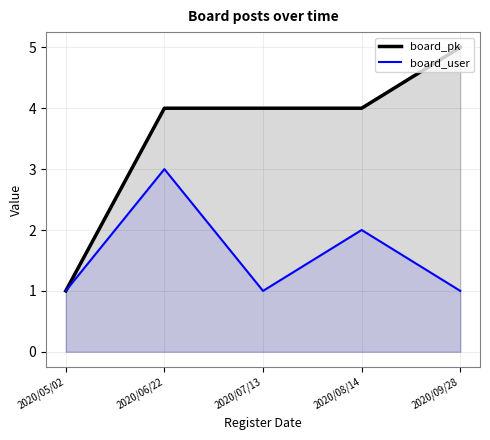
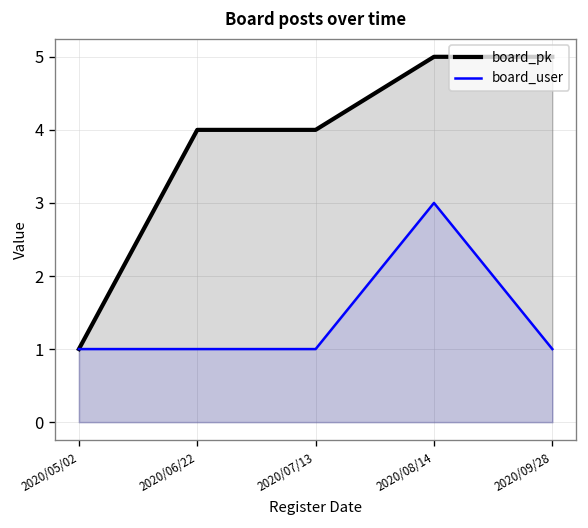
  {
    "board_pk": {
      "2020/06/22": 4,
      "2020/07/13": 4,
-     "2020/08/14": 4
+     "2020/08/14": 5
    },
    "board_user": {
-     "2020/06/22": 3,
+     "2020/06/22": 1,
      "2020/07/13": 1,
-     "2020/08/14": 2,
+     "2020/08/14": 3,
      "2020/09/28": 1
    }
  }
